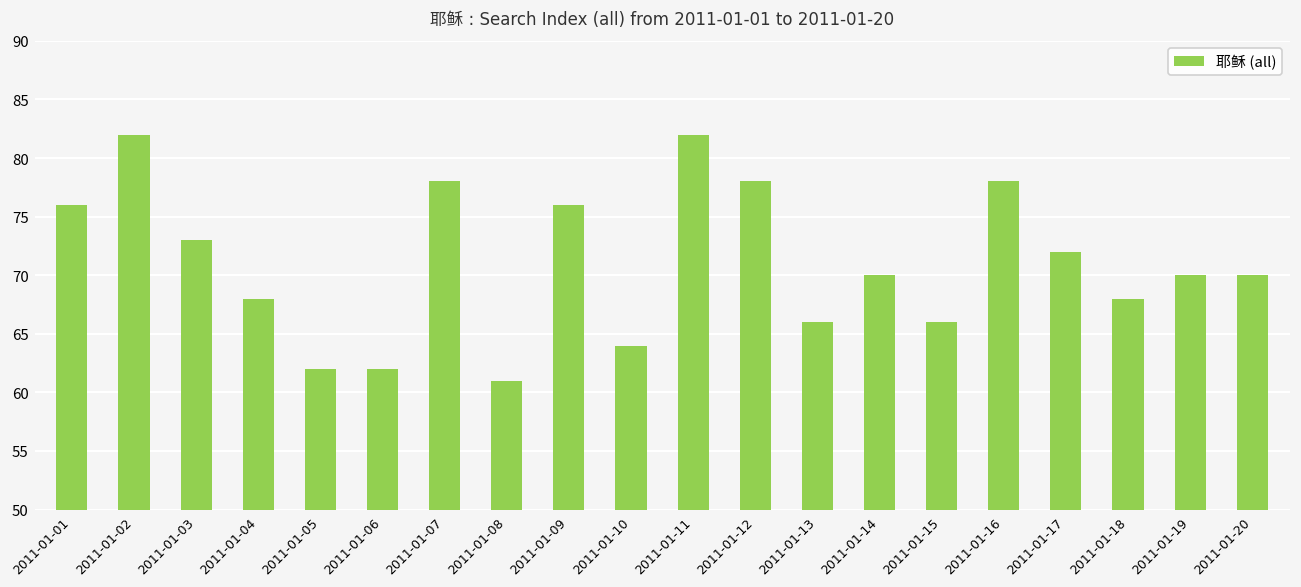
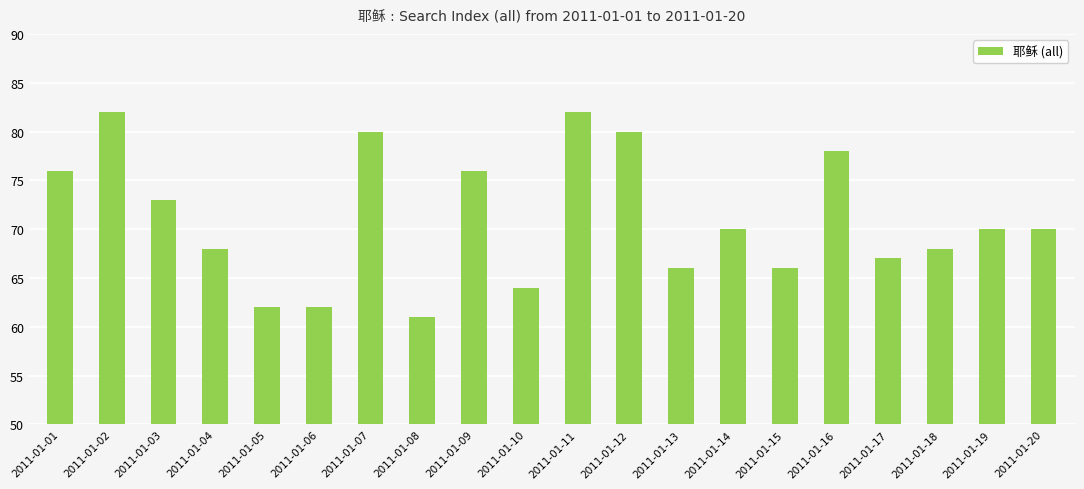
  {
    "2011-01-01": 76,
    "2011-01-02": 82,
    "2011-01-03": 73,
    "2011-01-04": 68,
    "2011-01-05": 62,
    "2011-01-06": 62,
-   "2011-01-07": 78,
+   "2011-01-07": 80,
    "2011-01-08": 61,
    "2011-01-09": 76,
    "2011-01-10": 64,
    "2011-01-11": 82,
-   "2011-01-12": 78,
+   "2011-01-12": 80,
    "2011-01-13": 66,
    "2011-01-14": 70,
    "2011-01-15": 66,
    "2011-01-16": 78,
-   "2011-01-17": 72,
+   "2011-01-17": 67,
    "2011-01-18": 68,
    "2011-01-19": 70,
    "2011-01-20": 70
  }
